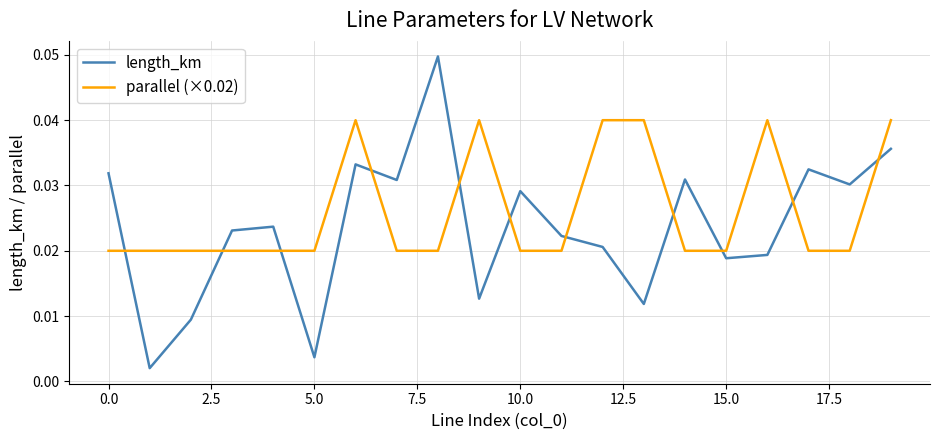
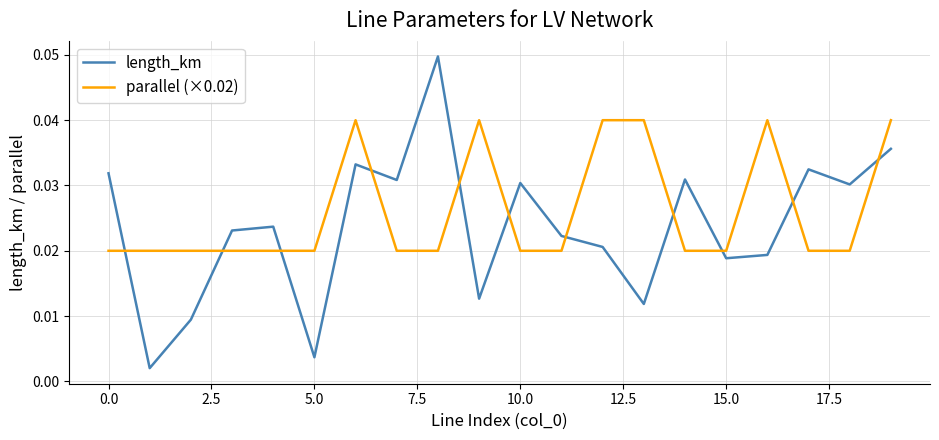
  {
    "length_km": {
      "0.0": 0.032,
      "5.0": 0.004,
-     "10.0": 0.029,
+     "10.0": 0.030,
      "15.0": 0.019
    },
    "parallel (×0.02)": {
      "0.0": 0.020,
      "5.0": 0.020,
      "10.0": 0.020,
      "15.0": 0.020
    }
  }
